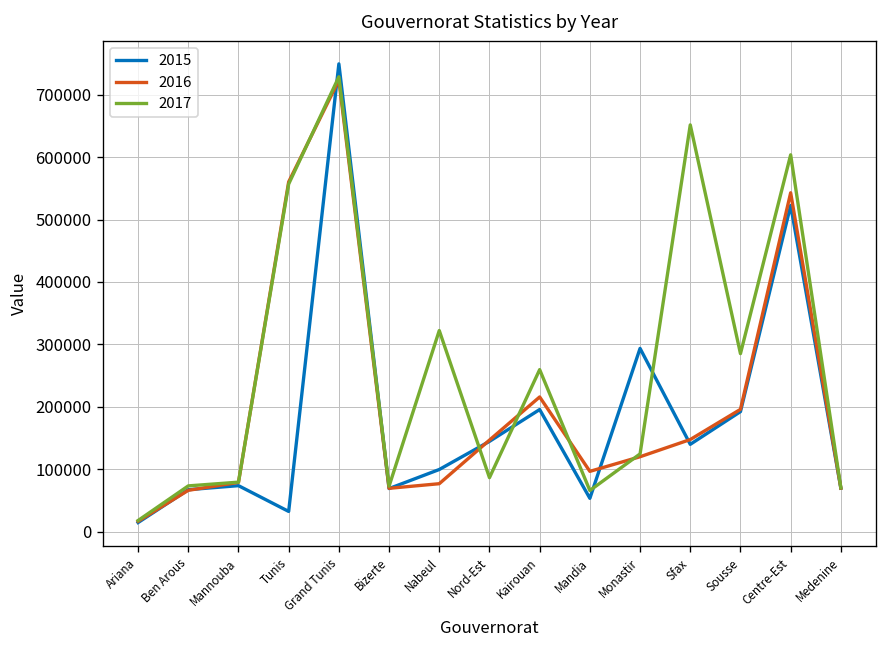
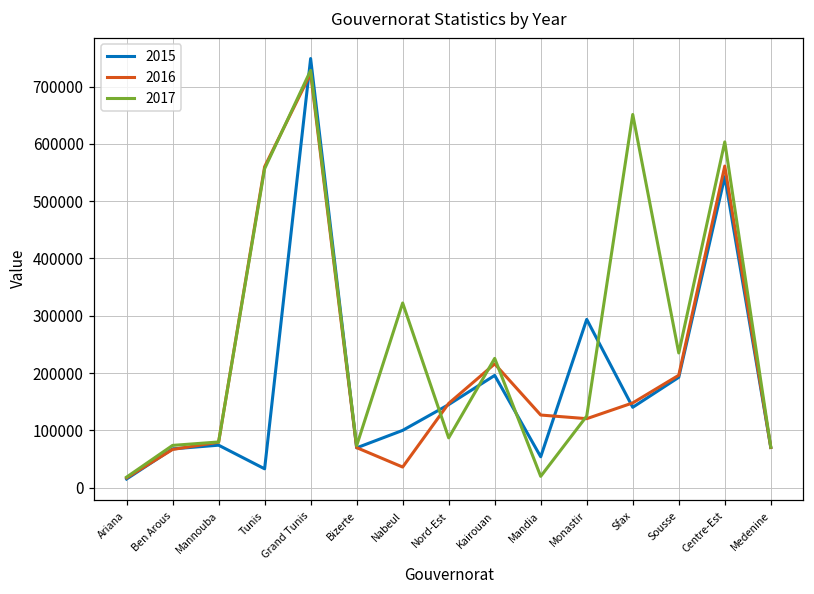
  {
    "2015": {
      "Mannouba": 70000,
      "Tunis": 30000,
      "Grand Tunis": 750000,
      "Nabeul": 100000,
      "Kairouan": 200000,
      "Mandia": 50000,
      "Monastir": 290000,
      "Sfax": 140000,
-     "Centre-Est": 520000
+     "Centre-Est": 540000
    },
    "2016": {
      "Grand Tunis": 720000,
-     "Nabeul": 80000,
+     "Nabeul": 40000,
      "Kairouan": 220000,
-     "Mandia": 100000,
+     "Mandia": 130000,
      "Sfax": 150000,
-     "Centre-Est": 540000
+     "Centre-Est": 560000
    },
    "2017": {
      "Ben Arous": 70000,
      "Grand Tunis": 730000,
      "Nabeul": 320000,
      "Nord-Est": 90000,
-     "Kairouan": 260000,
-     "Mandia": 70000,
+     "Kairouan": 230000,
+     "Mandia": 20000,
      "Sfax": 650000,
-     "Sousse": 290000,
+     "Sousse": 240000,
      "Centre-Est": 600000
    }
  }
